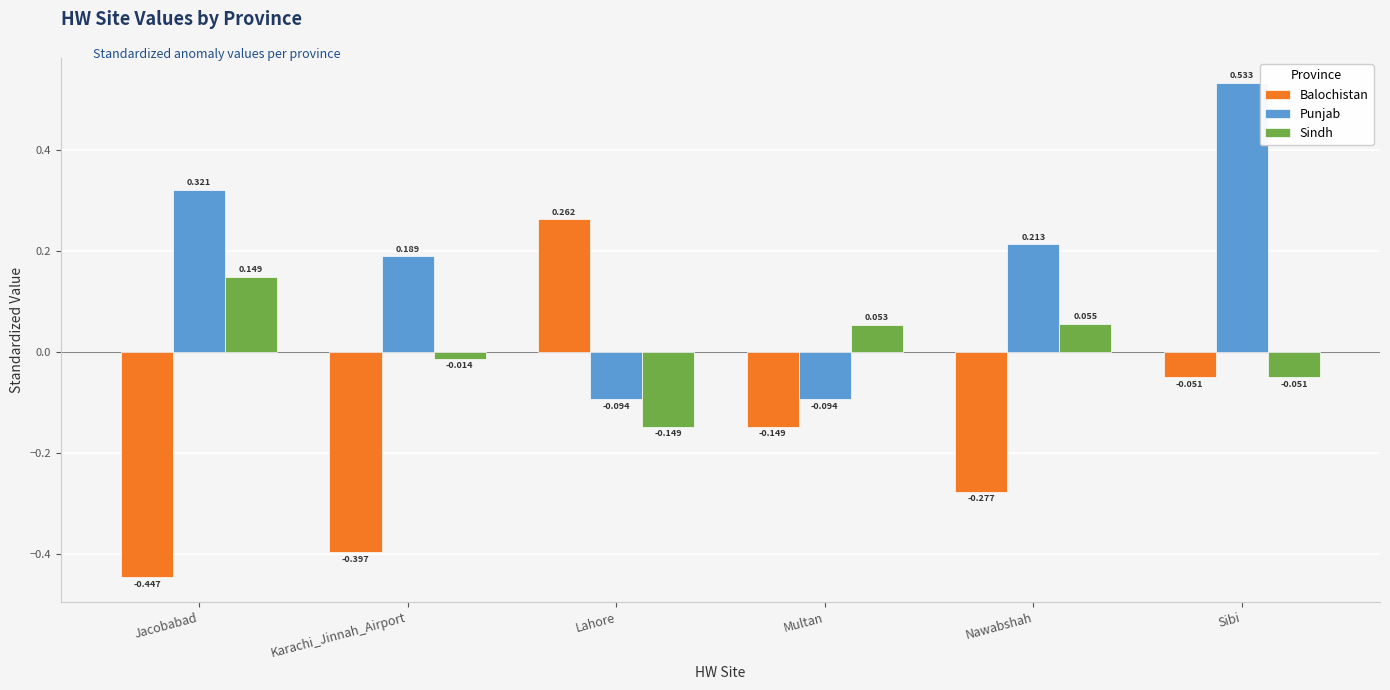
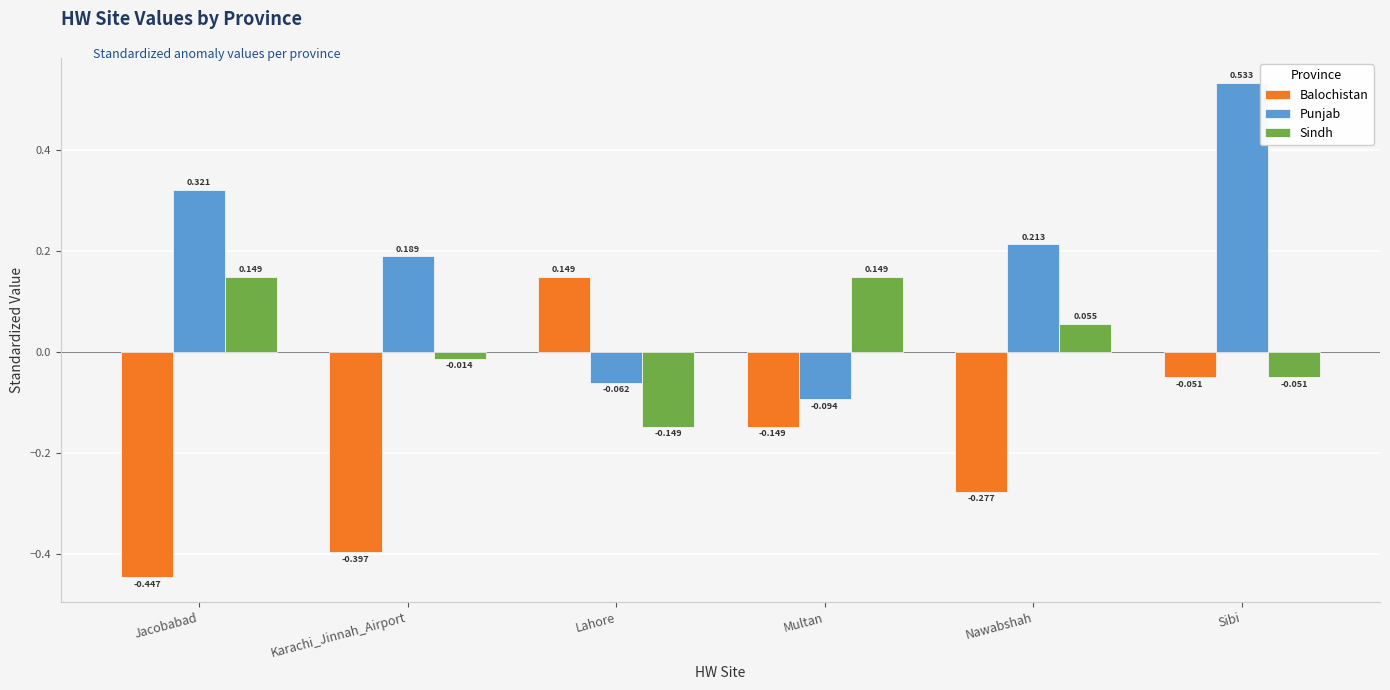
  {
    "Balochistan": {
      "Jacobabad": -0.447,
      "Karachi_Jinnah_Airport": -0.397,
-     "Lahore": 0.262,
+     "Lahore": 0.149,
      "Multan": -0.149,
      "Nawabshah": -0.277,
      "Sibi": -0.051
    },
    "Punjab": {
      "Jacobabad": 0.321,
      "Karachi_Jinnah_Airport": 0.189,
-     "Lahore": -0.094,
+     "Lahore": -0.062,
      "Multan": -0.094,
      "Nawabshah": 0.213,
      "Sibi": 0.533
    },
    "Sindh": {
      "Jacobabad": 0.149,
      "Karachi_Jinnah_Airport": -0.014,
      "Lahore": -0.149,
-     "Multan": 0.053,
+     "Multan": 0.149,
      "Nawabshah": 0.055,
      "Sibi": -0.051
    }
  }
